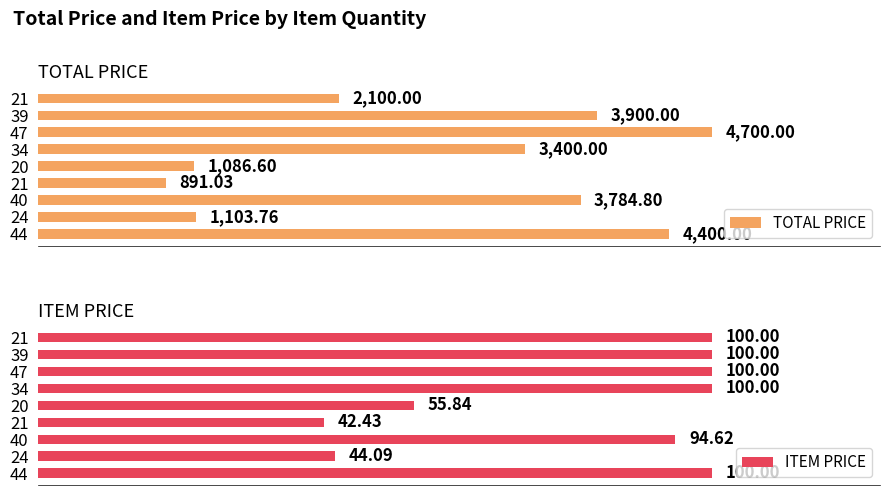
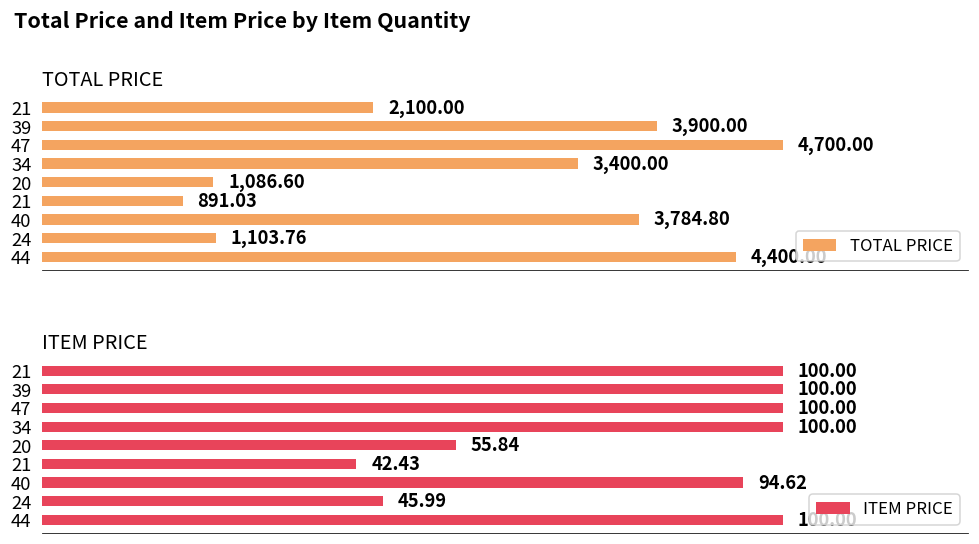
  {
    "TOTAL PRICE": {
      "39": "3,900.00",
      "47": "4,700.00",
      "34": "3,400.00",
      "20": "1,086.60",
      "40": "3,784.80",
      "24": "1,103.76"
    },
    "ITEM PRICE": {
      "39": "100.00",
      "47": "100.00",
      "34": "100.00",
      "20": "55.84",
      "40": "94.62",
-     "24": "44.09"
+     "24": "45.99"
    }
  }
